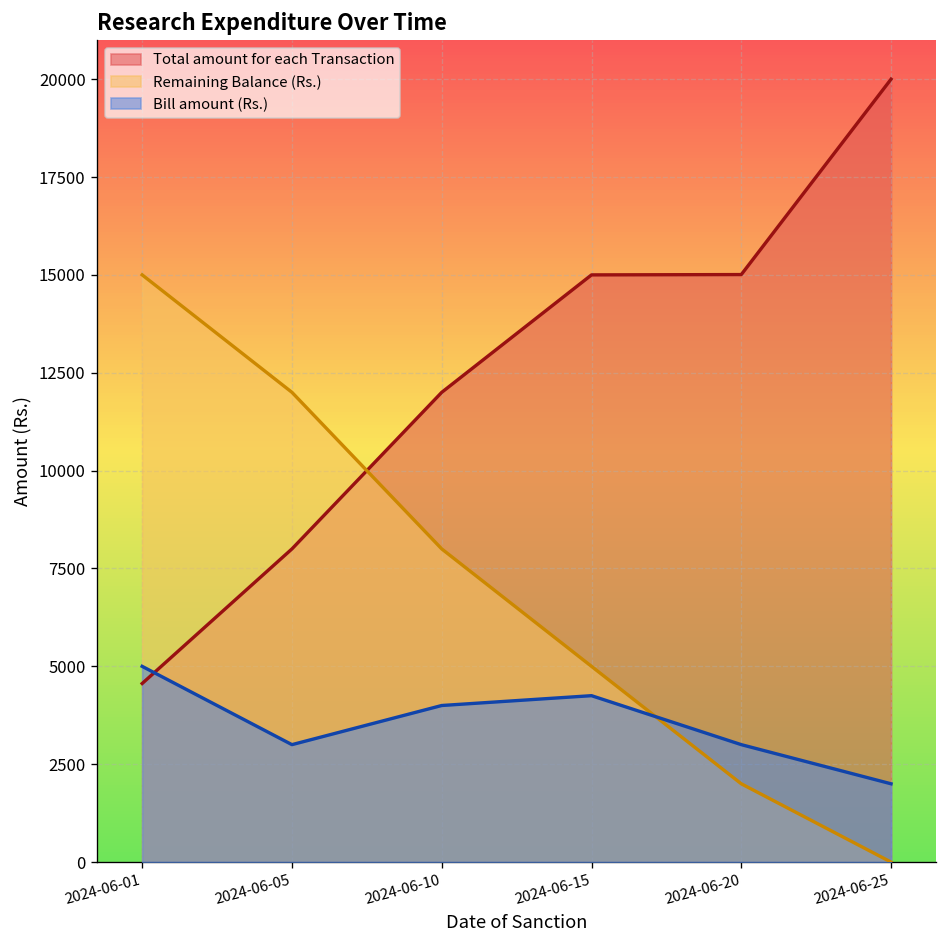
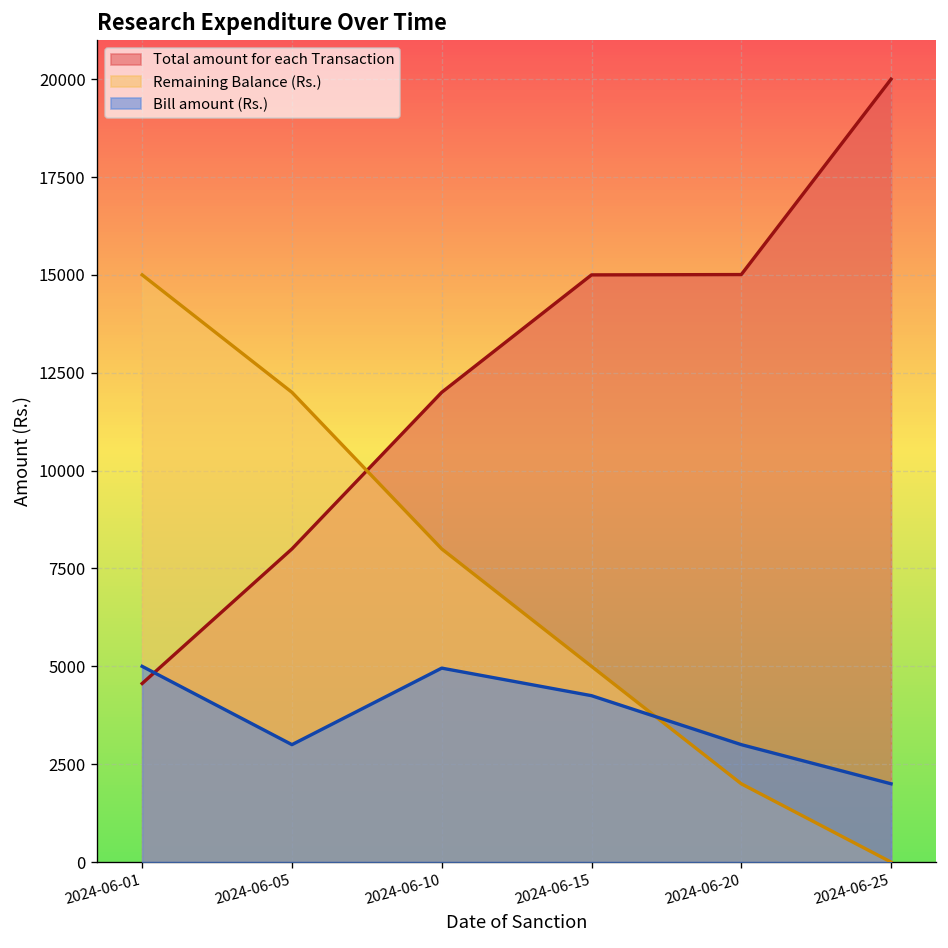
  {
    "Total amount for each Transaction": {
      "2024-06-01": 4600,
      "2024-06-05": 8000,
      "2024-06-10": 12000,
      "2024-06-15": 15000,
      "2024-06-20": 15000,
      "2024-06-25": 20000
    },
    "Remaining Balance (Rs.)": {
      "2024-06-01": 15000,
      "2024-06-05": 12000,
      "2024-06-10": 8000,
      "2024-06-15": 5000,
      "2024-06-20": 2000,
      "2024-06-25": 0
    },
    "Bill amount (Rs.)": {
      "2024-06-01": 5000,
      "2024-06-05": 3000,
-     "2024-06-10": 4000,
+     "2024-06-10": 5000,
      "2024-06-15": 4300,
      "2024-06-20": 3000,
      "2024-06-25": 2000
    }
  }
